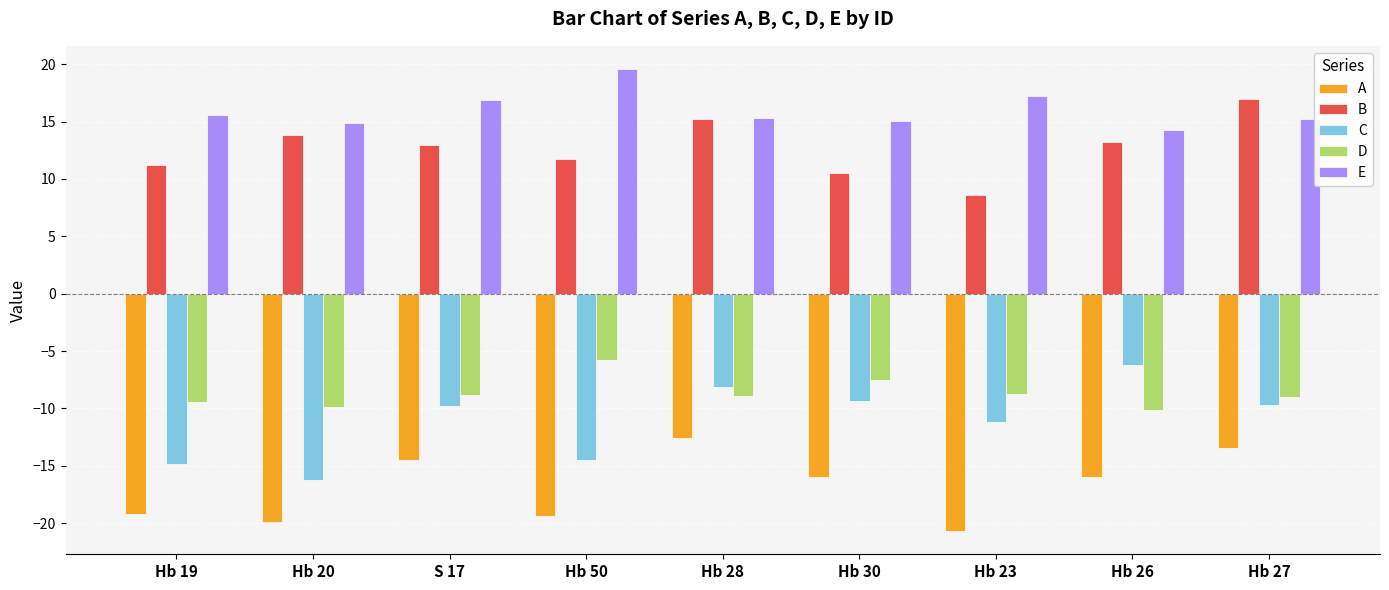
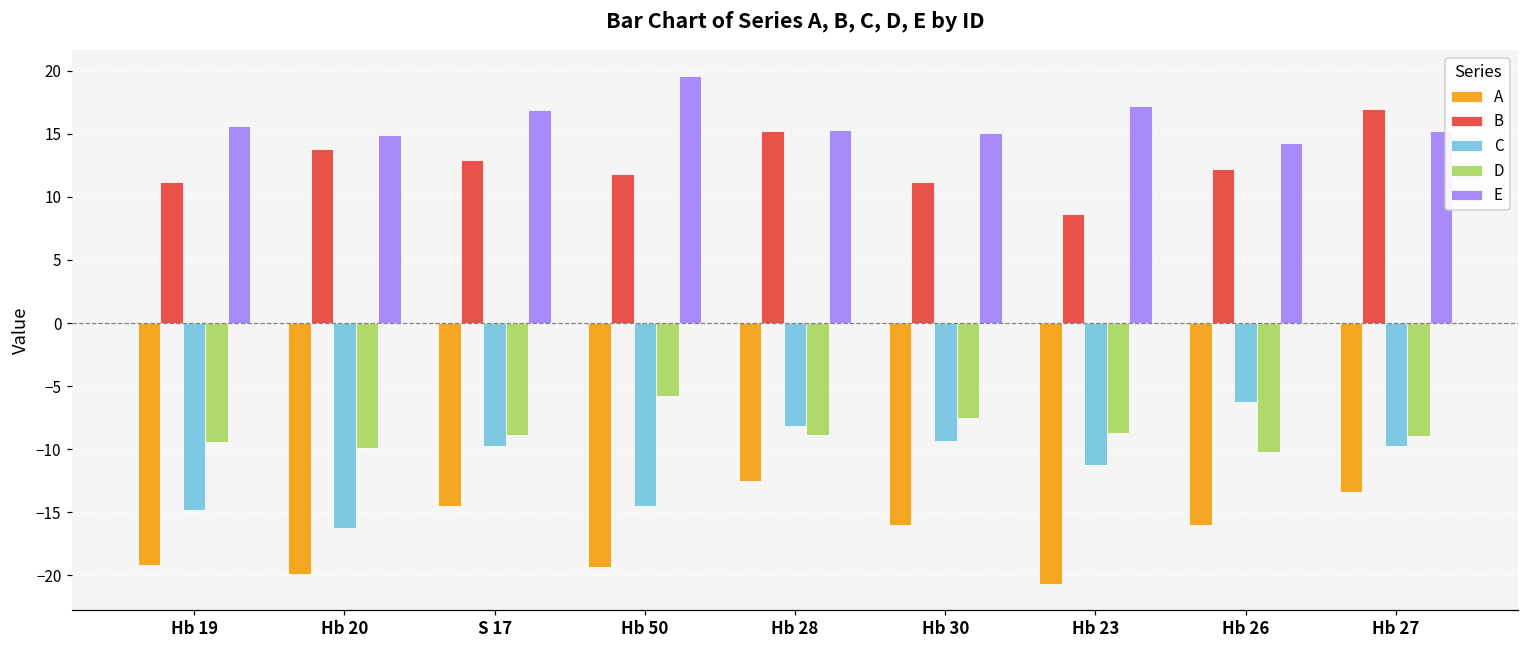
  {
    "A": {
      "Hb 19": -19.2,
      "Hb 20": -19.9,
      "S 17": -14.5,
      "Hb 50": -19.3,
      "Hb 28": -12.5,
      "Hb 30": -16.0,
      "Hb 23": -20.7,
      "Hb 26": -16.0,
      "Hb 27": -13.4
    },
    "B": {
      "Hb 19": 11.2,
      "Hb 20": 13.8,
      "S 17": 12.9,
      "Hb 50": 11.8,
      "Hb 28": 15.2,
-     "Hb 30": 10.5,
+     "Hb 30": 11.2,
      "Hb 23": 8.6,
-     "Hb 26": 13.2,
+     "Hb 26": 12.2,
      "Hb 27": 17.0
    },
    "C": {
      "Hb 19": -14.8,
      "Hb 20": -16.3,
      "S 17": -9.8,
      "Hb 50": -14.5,
      "Hb 28": -8.1,
      "Hb 30": -9.4,
      "Hb 23": -11.2,
      "Hb 26": -6.2,
      "Hb 27": -9.7
    },
    "D": {
      "Hb 19": -9.5,
      "Hb 20": -9.9,
      "S 17": -8.9,
      "Hb 50": -5.8,
      "Hb 28": -8.9,
      "Hb 30": -7.5,
      "Hb 23": -8.7,
      "Hb 26": -10.2,
      "Hb 27": -9.0
    },
    "E": {
      "Hb 19": 15.6,
      "Hb 20": 14.9,
      "S 17": 16.9,
      "Hb 50": 19.6,
      "Hb 28": 15.3,
      "Hb 30": 15.0,
      "Hb 23": 17.2,
      "Hb 26": 14.2,
      "Hb 27": 15.3
    }
  }
